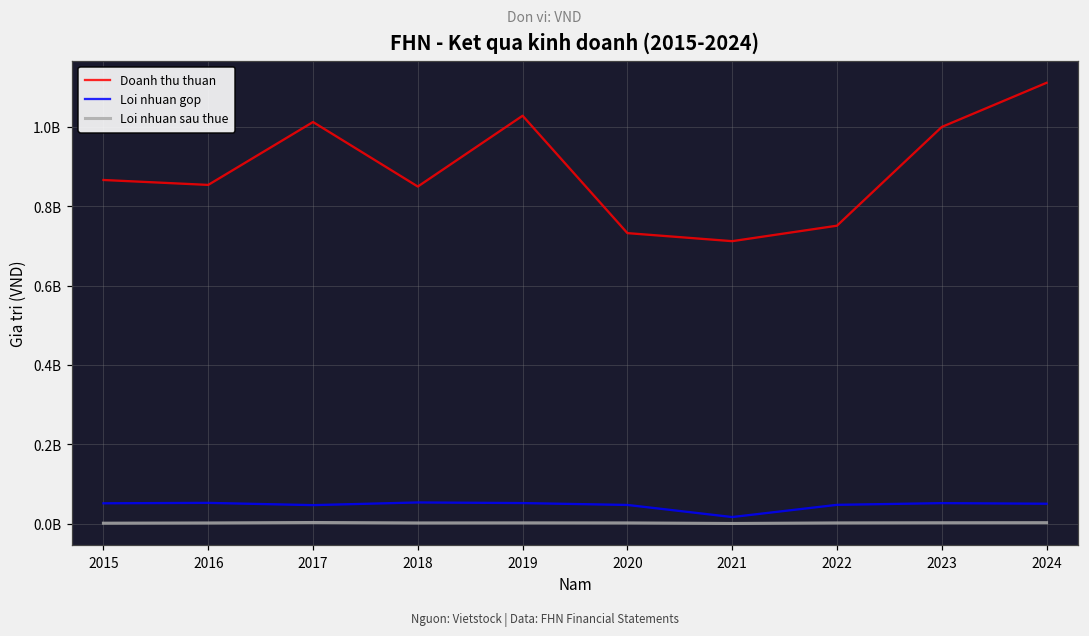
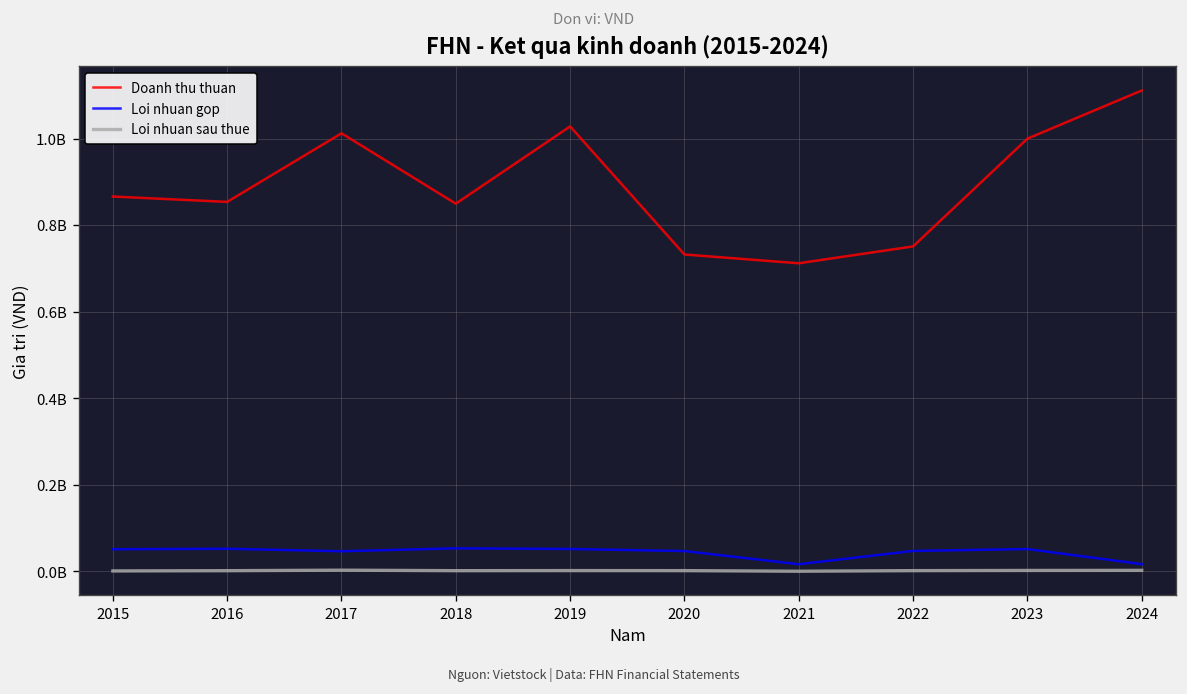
  {
    "Doanh thu thuan": {
      "2015": 870000000,
      "2016": 850000000,
      "2017": 1010000000,
      "2018": 850000000,
      "2019": 1030000000,
      "2020": 730000000,
      "2021": 710000000,
      "2022": 750000000,
      "2023": 1000000000,
      "2024": 1110000000
    },
    "Loi nhuan gop": {
      "2015": 50000000,
      "2016": 50000000,
      "2017": 50000000,
      "2018": 50000000,
      "2019": 50000000,
      "2020": 50000000,
      "2021": 20000000,
      "2022": 50000000,
      "2023": 50000000,
-     "2024": 50000000
+     "2024": 20000000
    },
    "Loi nhuan sau thue": {
      "2015": 0,
      "2016": 0,
      "2017": 0,
      "2018": 0,
      "2019": 0,
      "2020": 0,
      "2021": 0,
      "2022": 0,
      "2023": 0,
      "2024": 0
    }
  }
